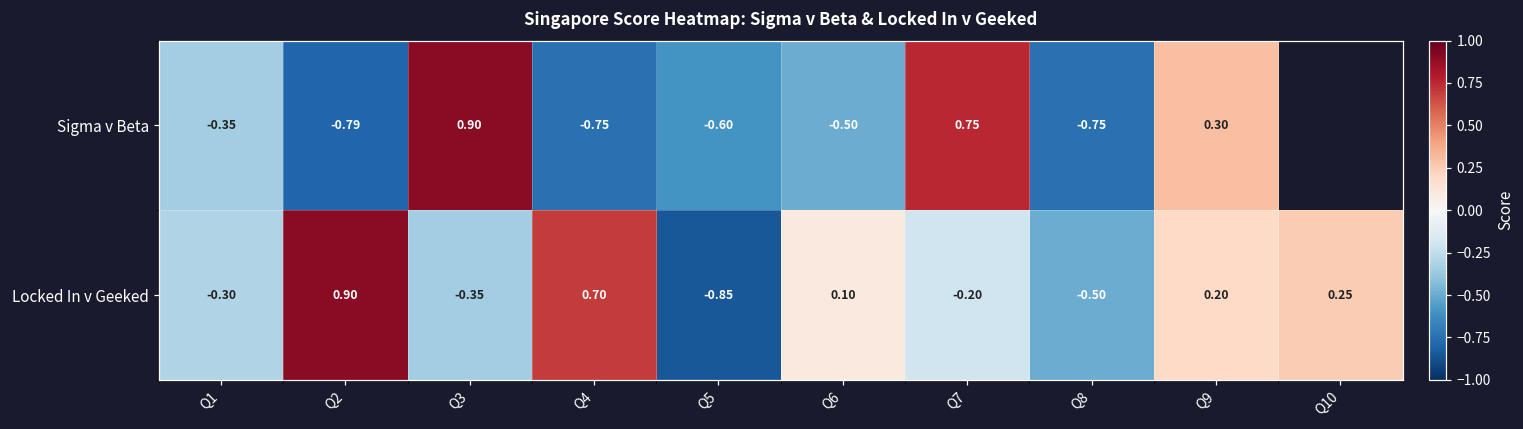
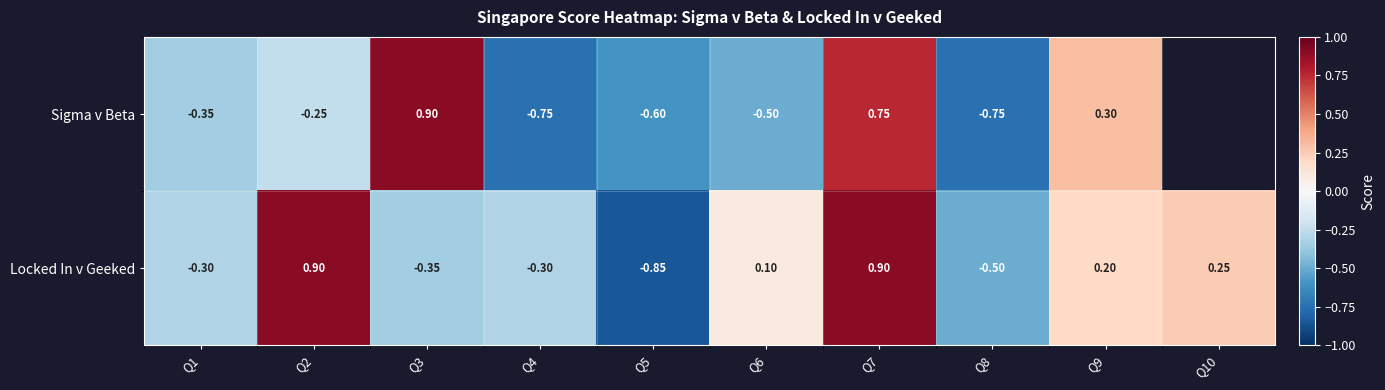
  {
    "Sigma v Beta": {
      "Q1": -0.35,
-     "Q2": -0.79,
+     "Q2": -0.25,
      "Q3": 0.90,
      "Q4": -0.75,
      "Q5": -0.60,
      "Q6": -0.50,
      "Q7": 0.75,
      "Q8": -0.75,
      "Q9": 0.30
    },
    "Locked In v Geeked": {
      "Q1": -0.30,
      "Q2": 0.90,
      "Q3": -0.35,
-     "Q4": 0.70,
+     "Q4": -0.30,
      "Q5": -0.85,
      "Q6": 0.10,
-     "Q7": -0.20,
+     "Q7": 0.90,
      "Q8": -0.50,
      "Q9": 0.20,
      "Q10": 0.25
    }
  }
